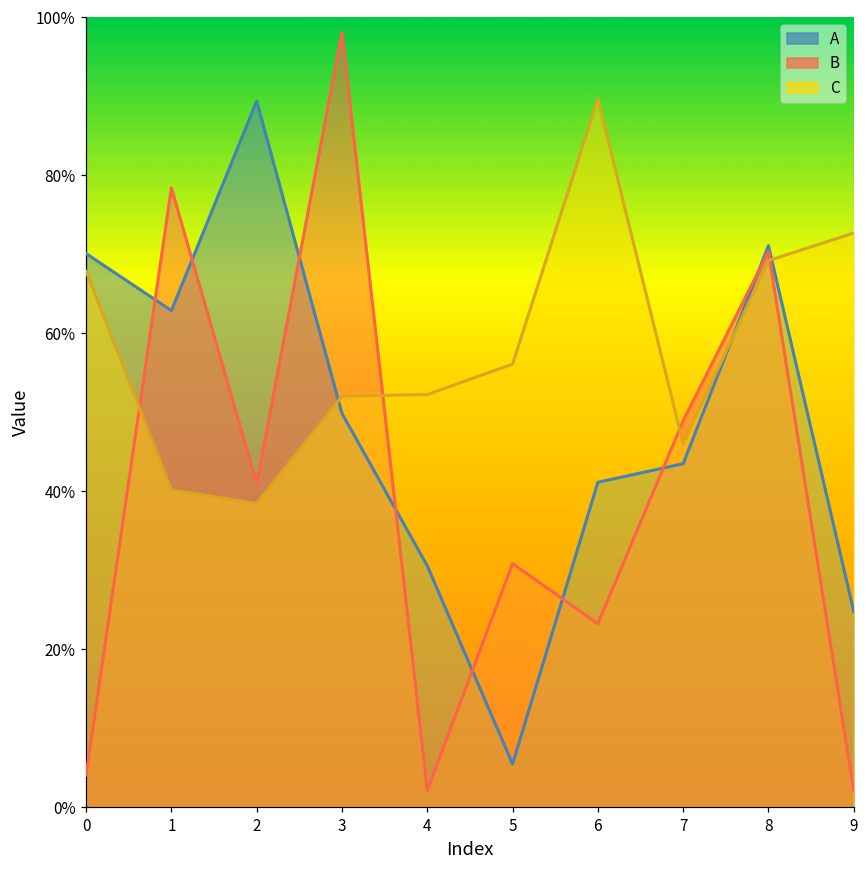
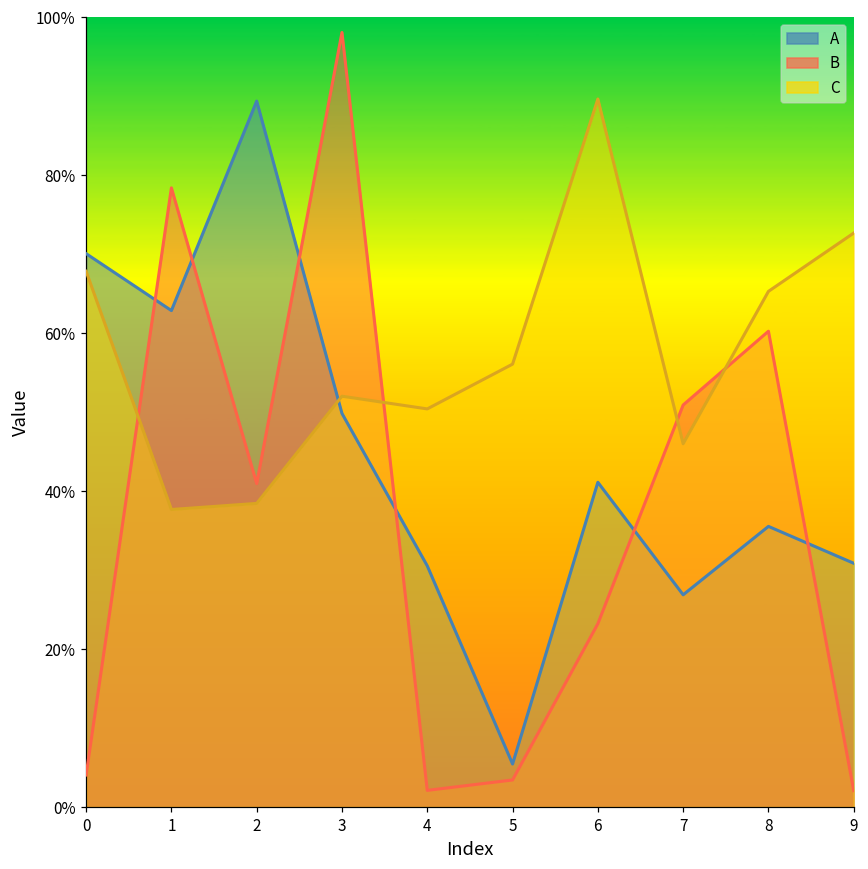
  {
    "A": {
      "0": "70%",
      "1": "63%",
      "2": "89%",
      "3": "50%",
      "4": "31%",
      "5": "5%",
      "6": "41%",
-     "7": "43%",
-     "8": "71%",
-     "9": "25%"
+     "7": "27%",
+     "8": "36%",
+     "9": "31%"
    },
    "B": {
      "0": "4%",
      "1": "78%",
      "2": "41%",
      "3": "98%",
      "4": "2%",
-     "5": "31%",
+     "5": "3%",
      "6": "23%",
-     "7": "49%",
-     "8": "70%",
+     "7": "51%",
+     "8": "60%",
      "9": "2%"
    },
    "C": {
      "0": "68%",
-     "1": "40%",
+     "1": "38%",
      "2": "38%",
      "3": "52%",
-     "4": "52%",
+     "4": "50%",
      "5": "56%",
      "6": "90%",
      "7": "46%",
-     "8": "69%",
+     "8": "65%",
      "9": "73%"
    }
  }
